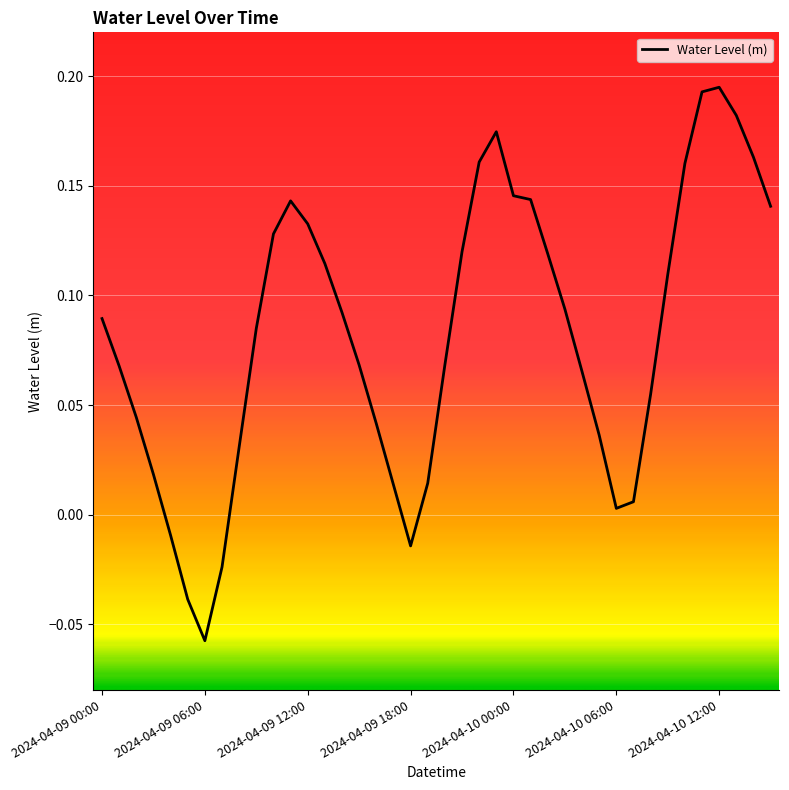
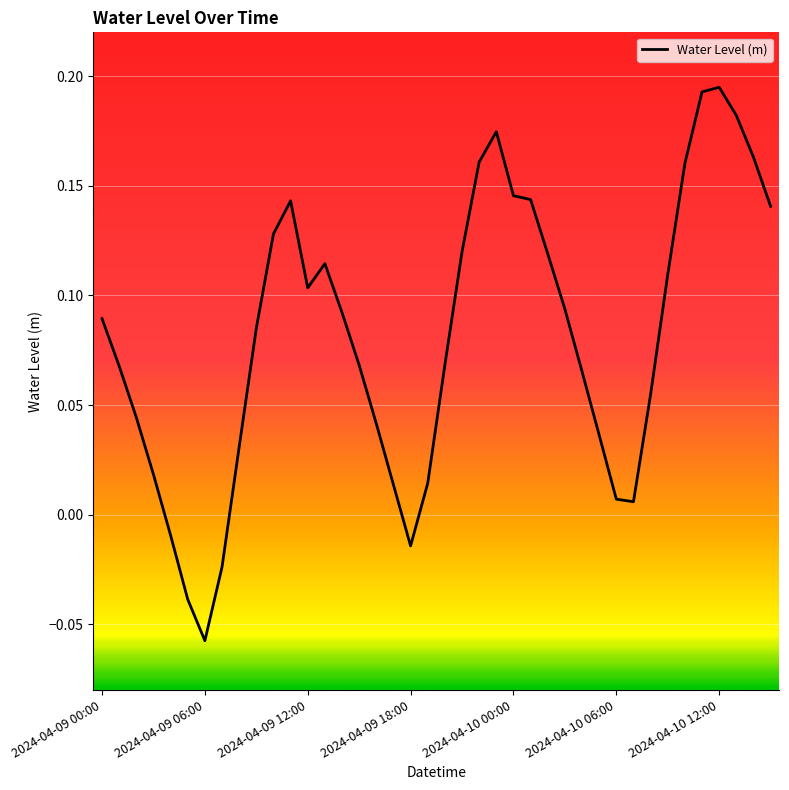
  {
    "2024-04-09 00:00": 0.089,
    "2024-04-09 06:00": -0.058,
-   "2024-04-09 12:00": 0.133,
+   "2024-04-09 12:00": 0.103,
    "2024-04-09 18:00": -0.014,
    "2024-04-10 00:00": 0.145,
-   "2024-04-10 06:00": 0.003,
+   "2024-04-10 06:00": 0.007,
    "2024-04-10 12:00": 0.195
  }
